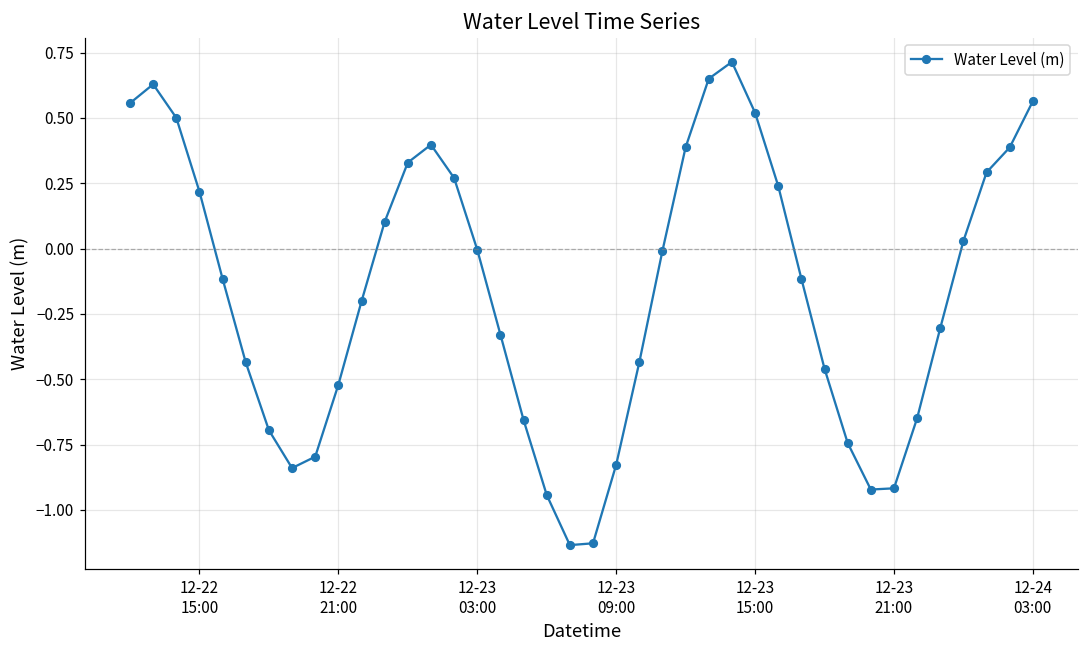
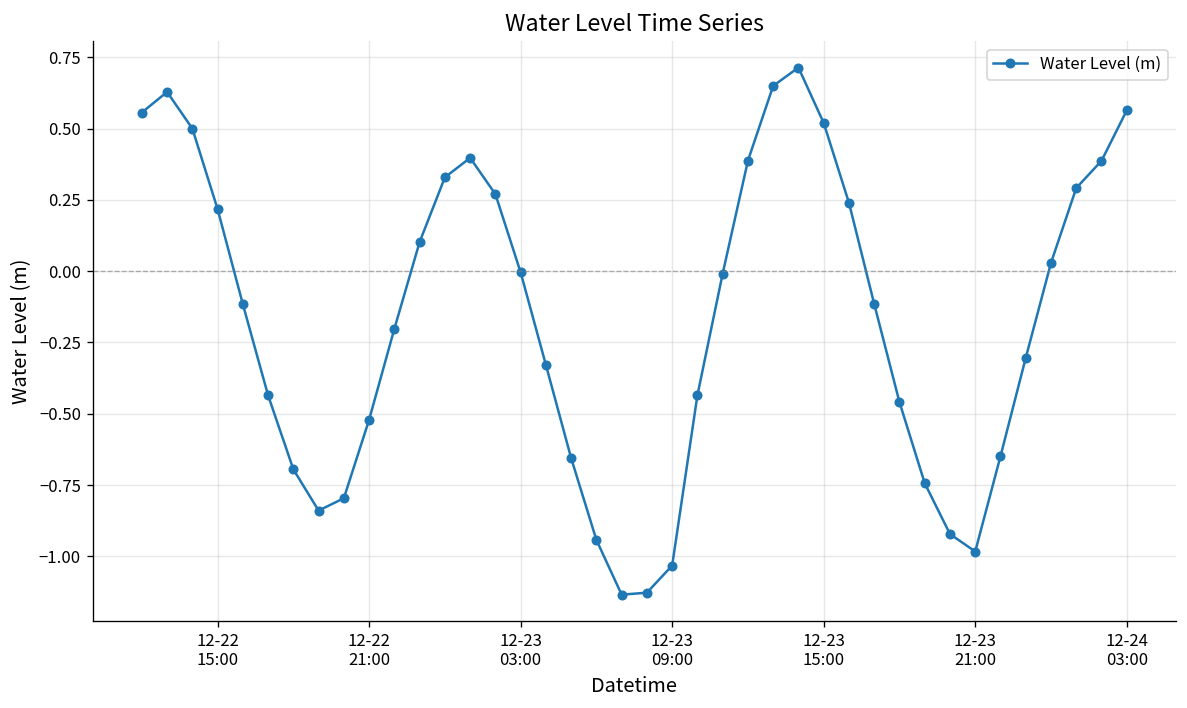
  {
    "12-22 15:00": 0.22,
    "12-22 21:00": -0.52,
    "12-23 03:00": 0.00,
-   "12-23 09:00": -0.83,
+   "12-23 09:00": -1.03,
    "12-23 15:00": 0.52,
-   "12-23 21:00": -0.92,
+   "12-23 21:00": -0.98,
    "12-24 03:00": 0.56
  }
